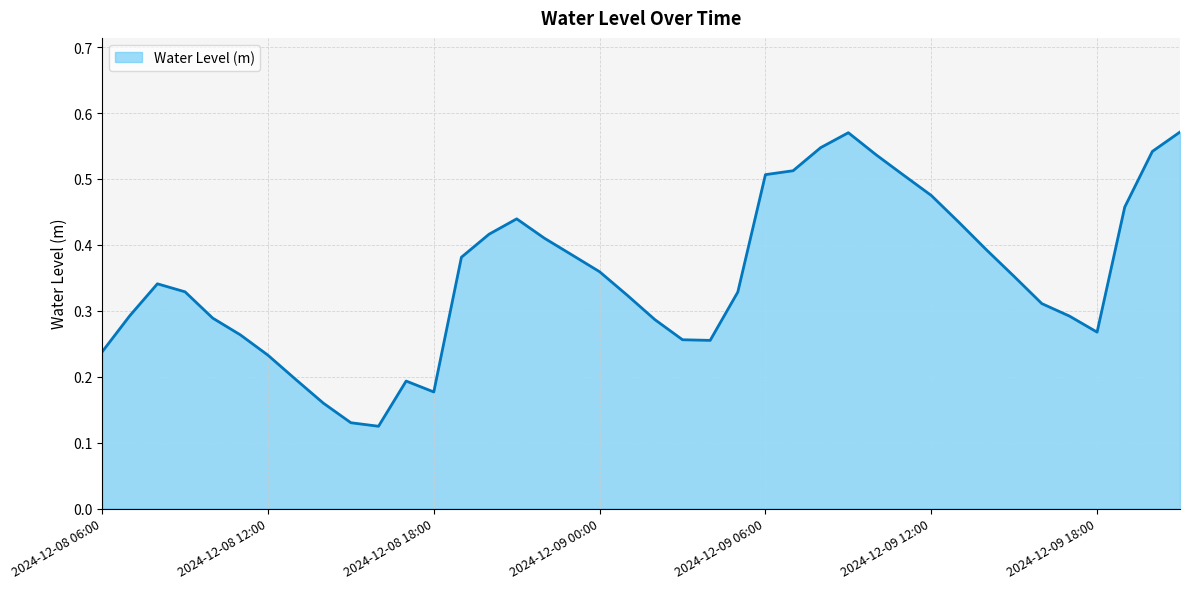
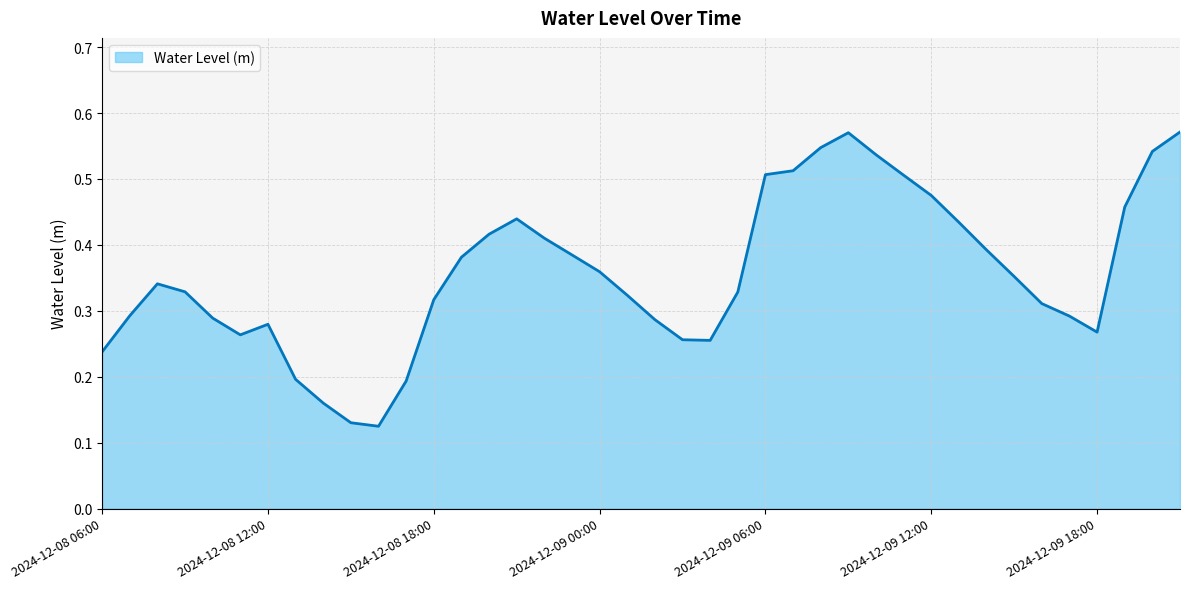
  {
    "2024-12-08 06:00": 0.24,
-   "2024-12-08 12:00": 0.23,
-   "2024-12-08 18:00": 0.18,
+   "2024-12-08 12:00": 0.28,
+   "2024-12-08 18:00": 0.32,
    "2024-12-09 00:00": 0.36,
    "2024-12-09 06:00": 0.51,
    "2024-12-09 12:00": 0.48,
    "2024-12-09 18:00": 0.27
  }
